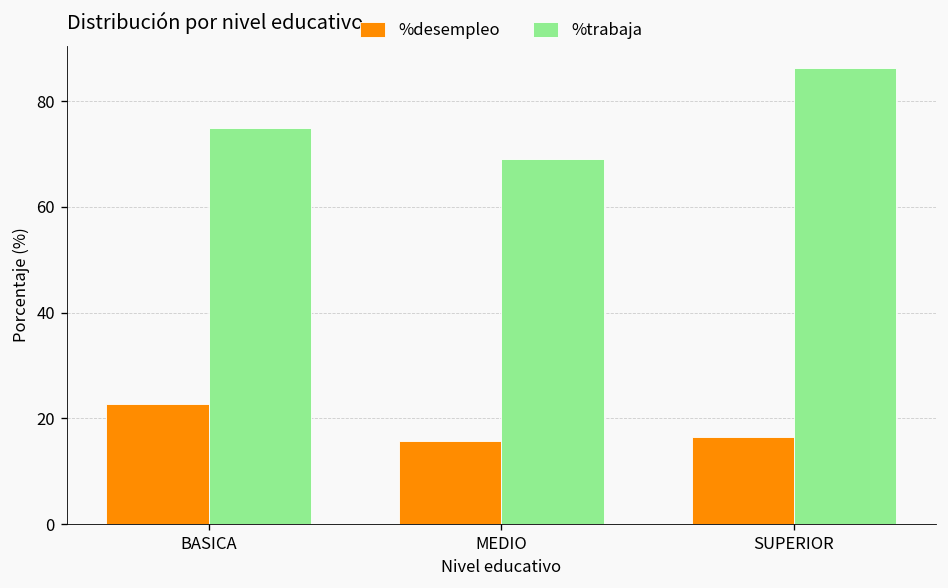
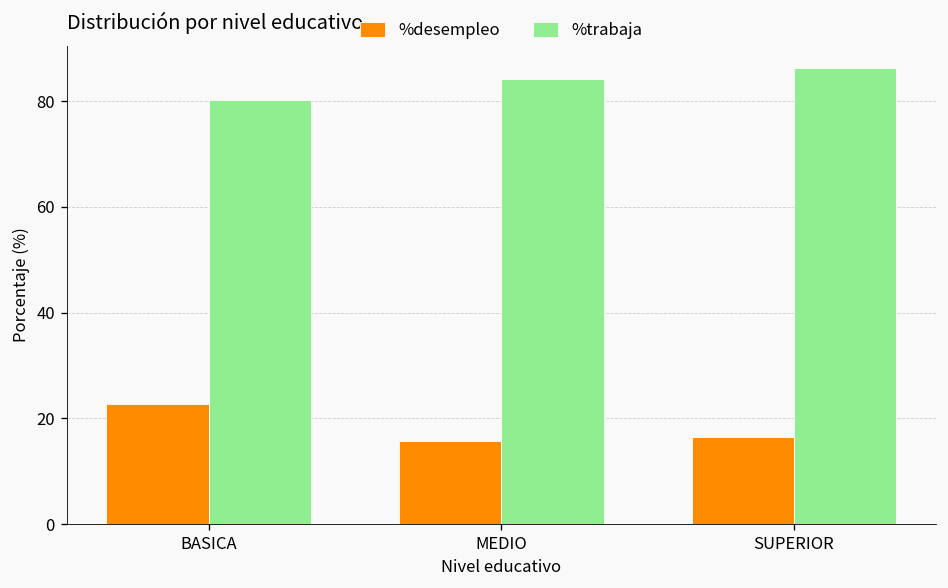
  {
    "%desempleo": {
      "BASICA": 23,
      "MEDIO": 16,
      "SUPERIOR": 17
    },
    "%trabaja": {
-     "BASICA": 75,
-     "MEDIO": 69,
+     "BASICA": 80,
+     "MEDIO": 84,
      "SUPERIOR": 86
    }
  }
